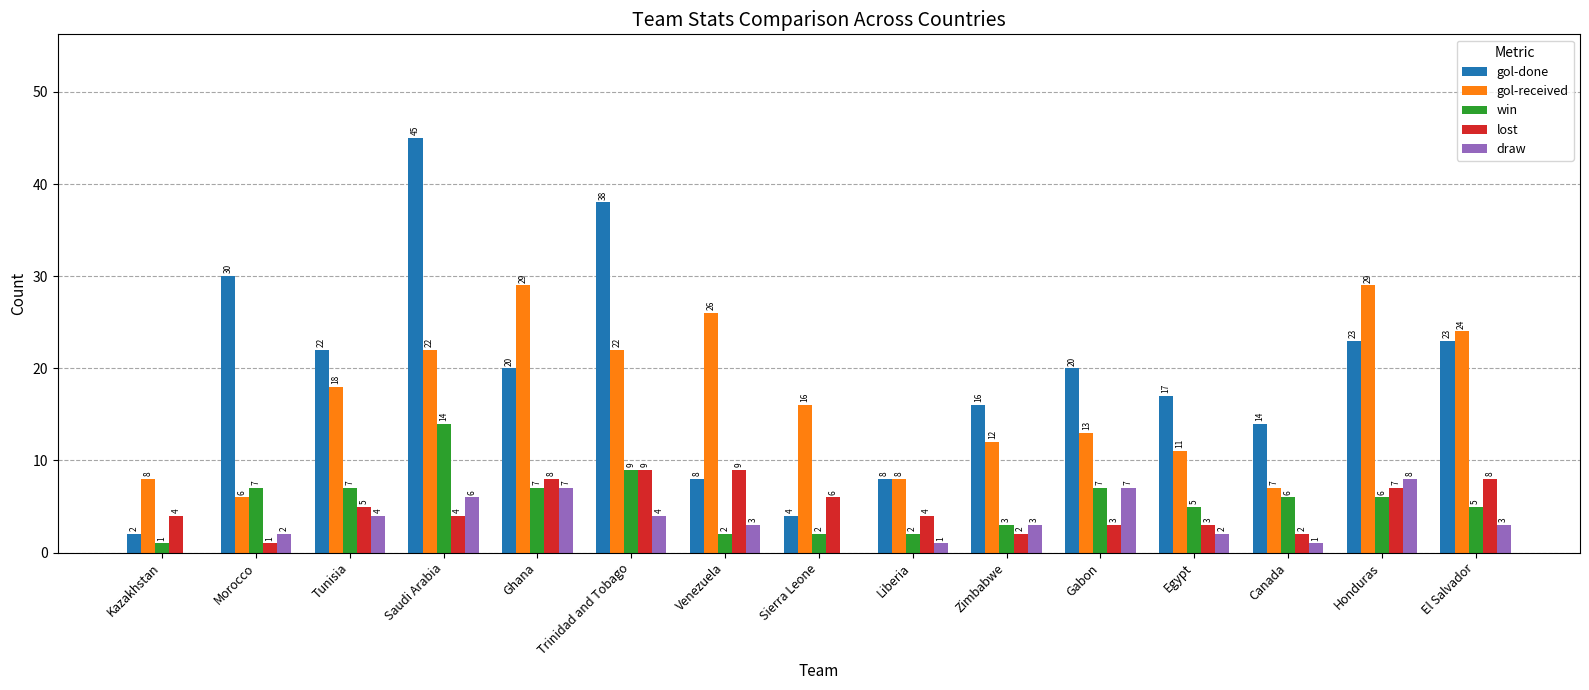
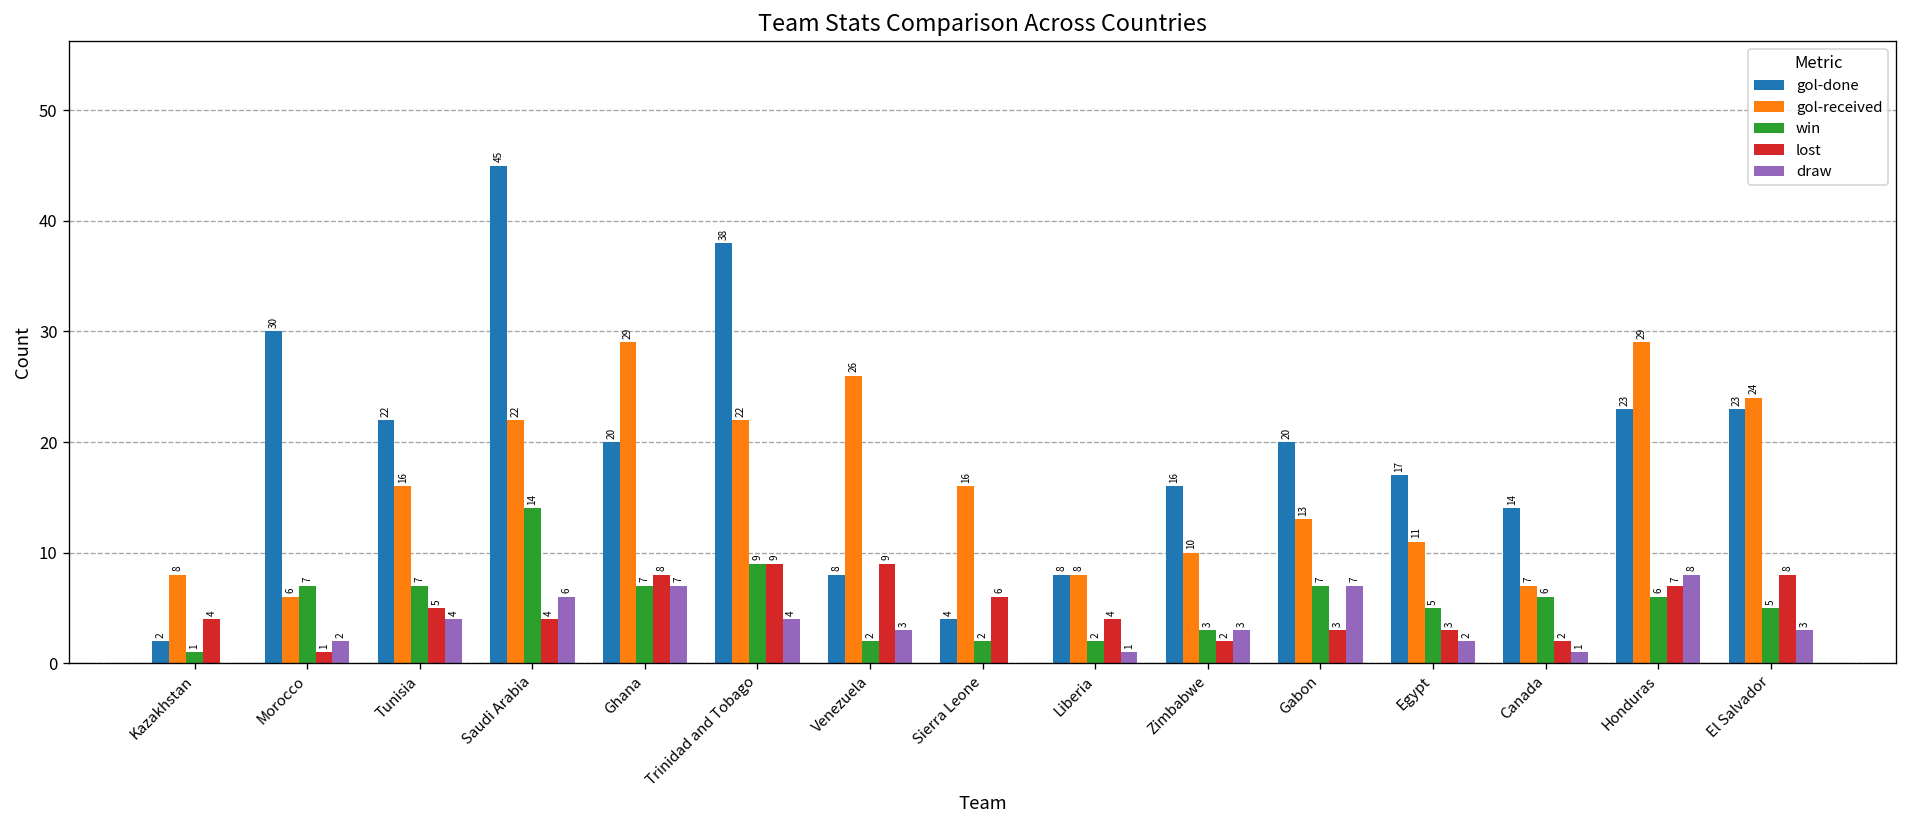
  {
    "gol-done": {
      "Kazakhstan": 2,
      "Morocco": 30,
      "Tunisia": 22,
      "Saudi Arabia": 45,
      "Ghana": 20,
      "Trinidad and Tobago": 38,
      "Venezuela": 8,
      "Sierra Leone": 4,
      "Liberia": 8,
      "Zimbabwe": 16,
      "Gabon": 20,
      "Egypt": 17,
      "Canada": 14,
      "Honduras": 23,
      "El Salvador": 23
    },
    "gol-received": {
      "Kazakhstan": 8,
      "Morocco": 6,
-     "Tunisia": 18,
+     "Tunisia": 16,
      "Saudi Arabia": 22,
      "Ghana": 29,
      "Trinidad and Tobago": 22,
      "Venezuela": 26,
      "Sierra Leone": 16,
      "Liberia": 8,
-     "Zimbabwe": 12,
+     "Zimbabwe": 10,
      "Gabon": 13,
      "Egypt": 11,
      "Canada": 7,
      "Honduras": 29,
      "El Salvador": 24
    },
    "win": {
      "Kazakhstan": 1,
      "Morocco": 7,
      "Tunisia": 7,
      "Saudi Arabia": 14,
      "Ghana": 7,
      "Trinidad and Tobago": 9,
      "Venezuela": 2,
      "Sierra Leone": 2,
      "Liberia": 2,
      "Zimbabwe": 3,
      "Gabon": 7,
      "Egypt": 5,
      "Canada": 6,
      "Honduras": 6,
      "El Salvador": 5
    },
    "lost": {
      "Kazakhstan": 4,
      "Morocco": 1,
      "Tunisia": 5,
      "Saudi Arabia": 4,
      "Ghana": 8,
      "Trinidad and Tobago": 9,
      "Venezuela": 9,
      "Sierra Leone": 6,
      "Liberia": 4,
      "Zimbabwe": 2,
      "Gabon": 3,
      "Egypt": 3,
      "Canada": 2,
      "Honduras": 7,
      "El Salvador": 8
    },
    "draw": {
      "Morocco": 2,
      "Tunisia": 4,
      "Saudi Arabia": 6,
      "Ghana": 7,
      "Trinidad and Tobago": 4,
      "Venezuela": 3,
      "Liberia": 1,
      "Zimbabwe": 3,
      "Gabon": 7,
      "Egypt": 2,
      "Canada": 1,
      "Honduras": 8,
      "El Salvador": 3
    }
  }
